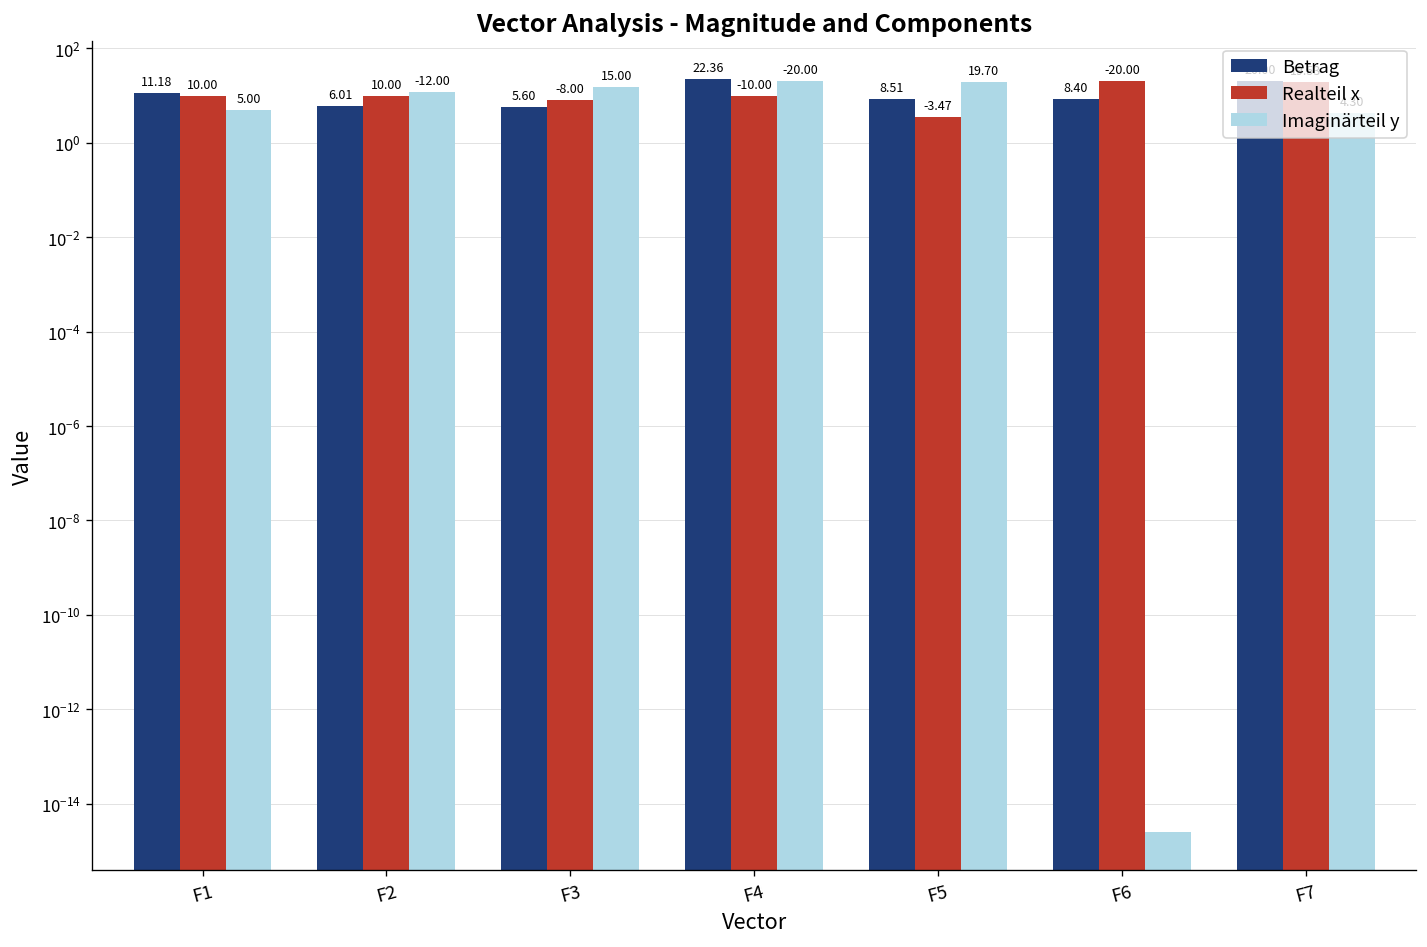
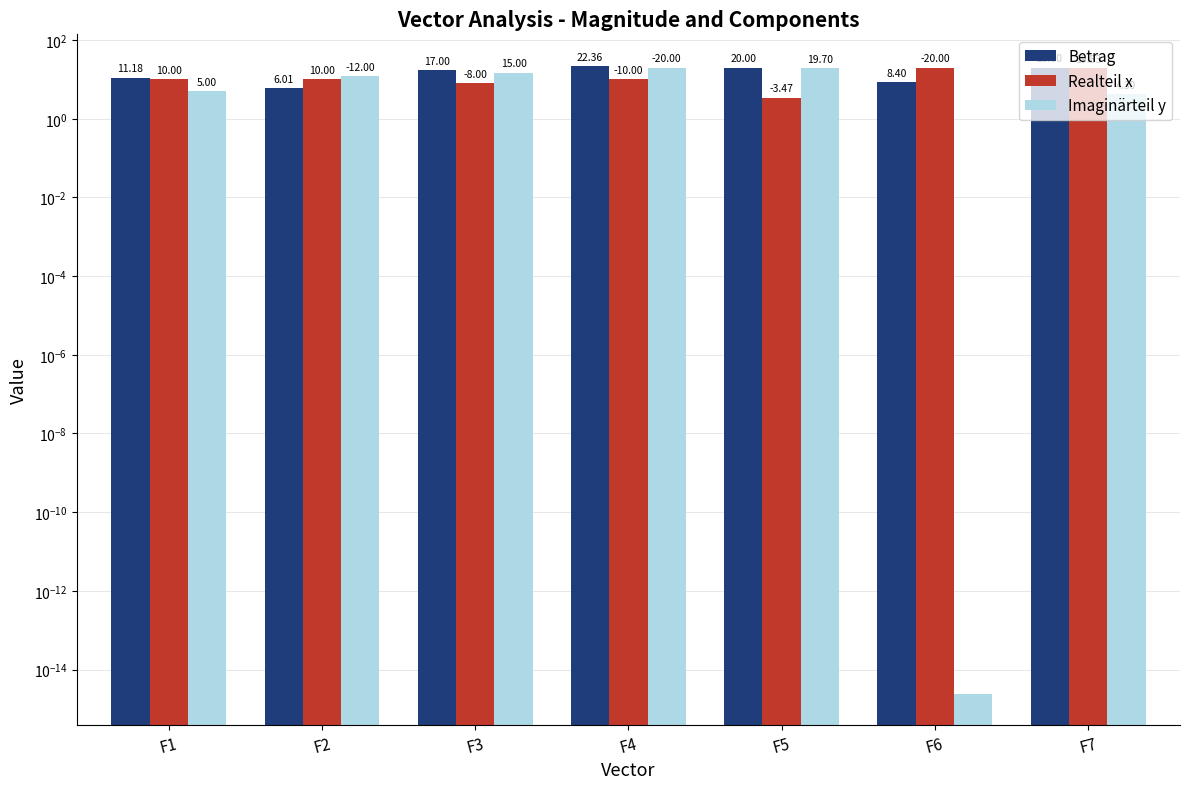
  {
    "Betrag": {
      "F1": 11.18,
      "F2": 6.01,
-     "F3": 5.60,
+     "F3": 17.00,
      "F4": 22.36,
-     "F5": 8.51,
+     "F5": 20.00,
      "F6": 8.40
    },
    "Realteil x": {
      "F1": 10.00,
      "F2": 10.00
    },
    "Imaginärteil y": {
      "F1": 5.00,
      "F3": 15.00,
      "F5": 19.70
    }
  }
